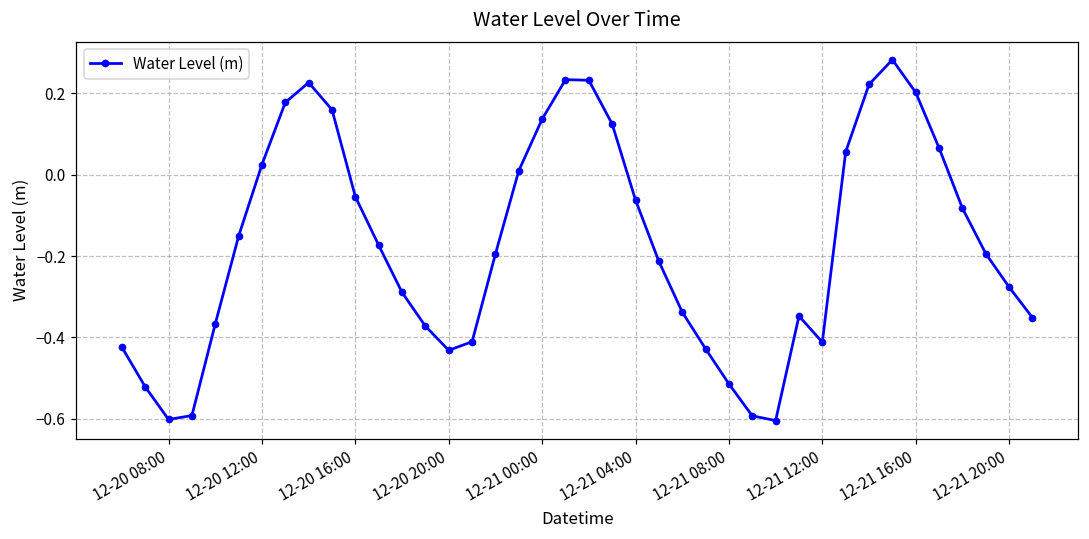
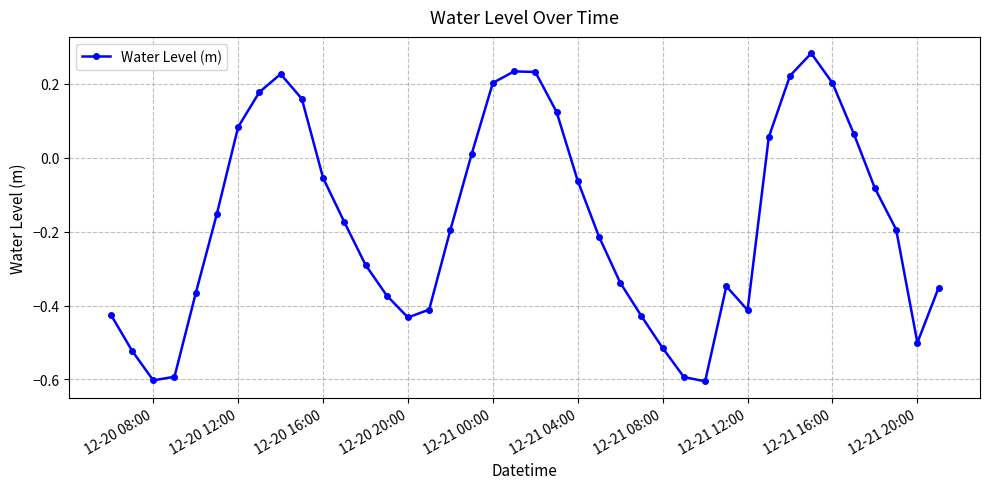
  {
    "12-20 08:00": -0.60,
-   "12-20 12:00": 0.03,
+   "12-20 12:00": 0.08,
    "12-20 16:00": -0.05,
    "12-20 20:00": -0.43,
-   "12-21 00:00": 0.14,
+   "12-21 00:00": 0.20,
    "12-21 04:00": -0.06,
    "12-21 08:00": -0.51,
    "12-21 12:00": -0.41,
    "12-21 16:00": 0.20,
-   "12-21 20:00": -0.28
+   "12-21 20:00": -0.50
  }
